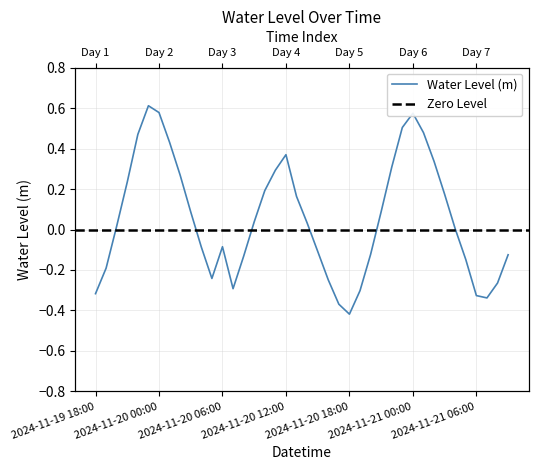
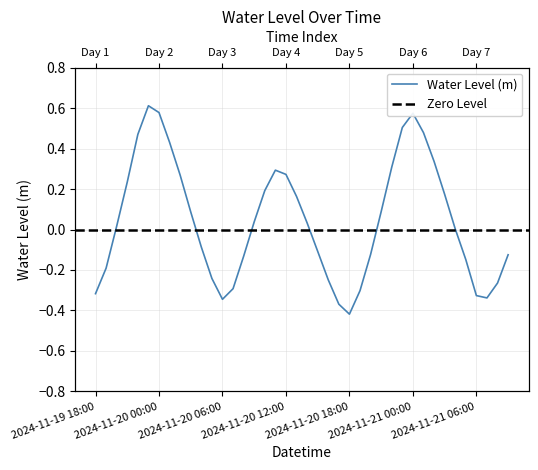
  {
    "2024-11-19 18:00": -0.32,
    "2024-11-20 00:00": 0.58,
-   "2024-11-20 06:00": -0.09,
-   "2024-11-20 12:00": 0.37,
+   "2024-11-20 06:00": -0.34,
+   "2024-11-20 12:00": 0.27,
    "2024-11-20 18:00": -0.42,
    "2024-11-21 06:00": -0.33
  }
